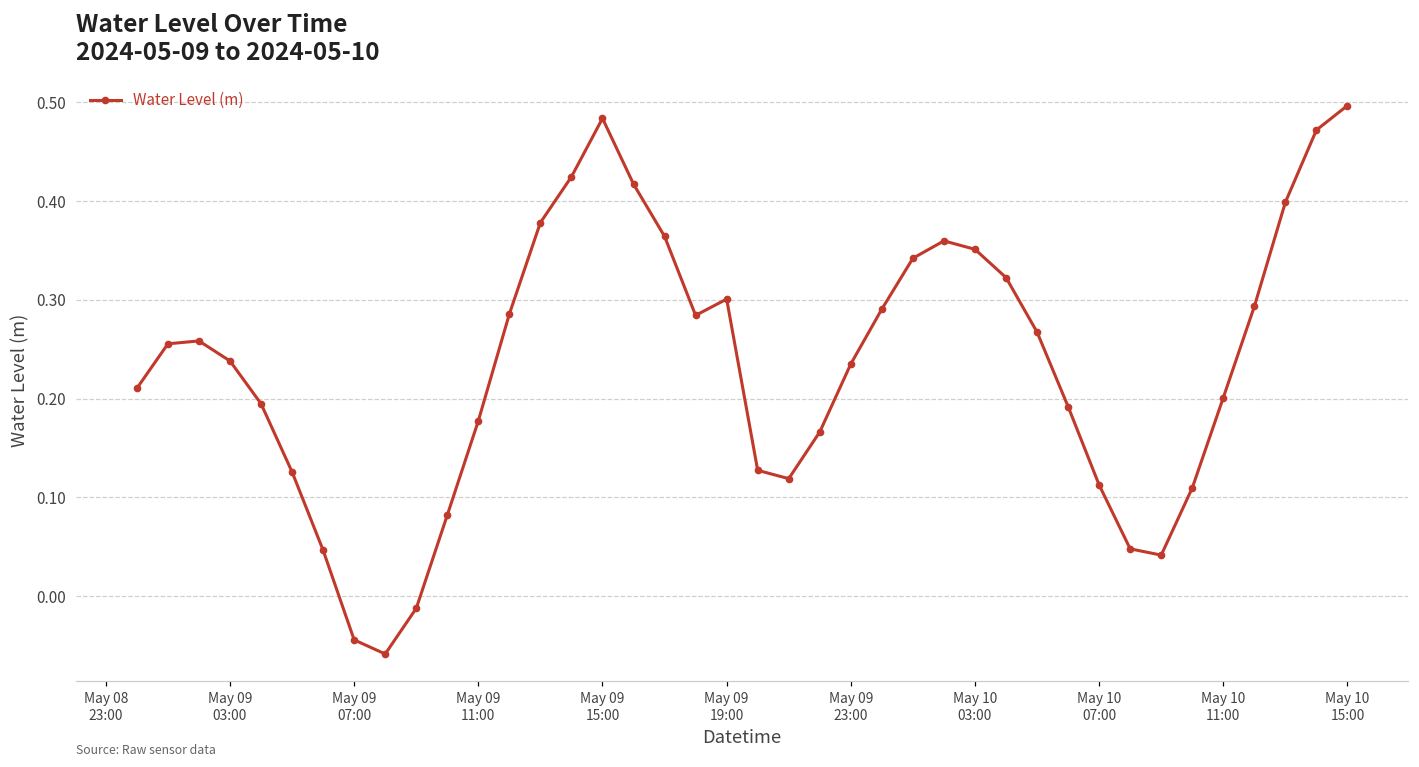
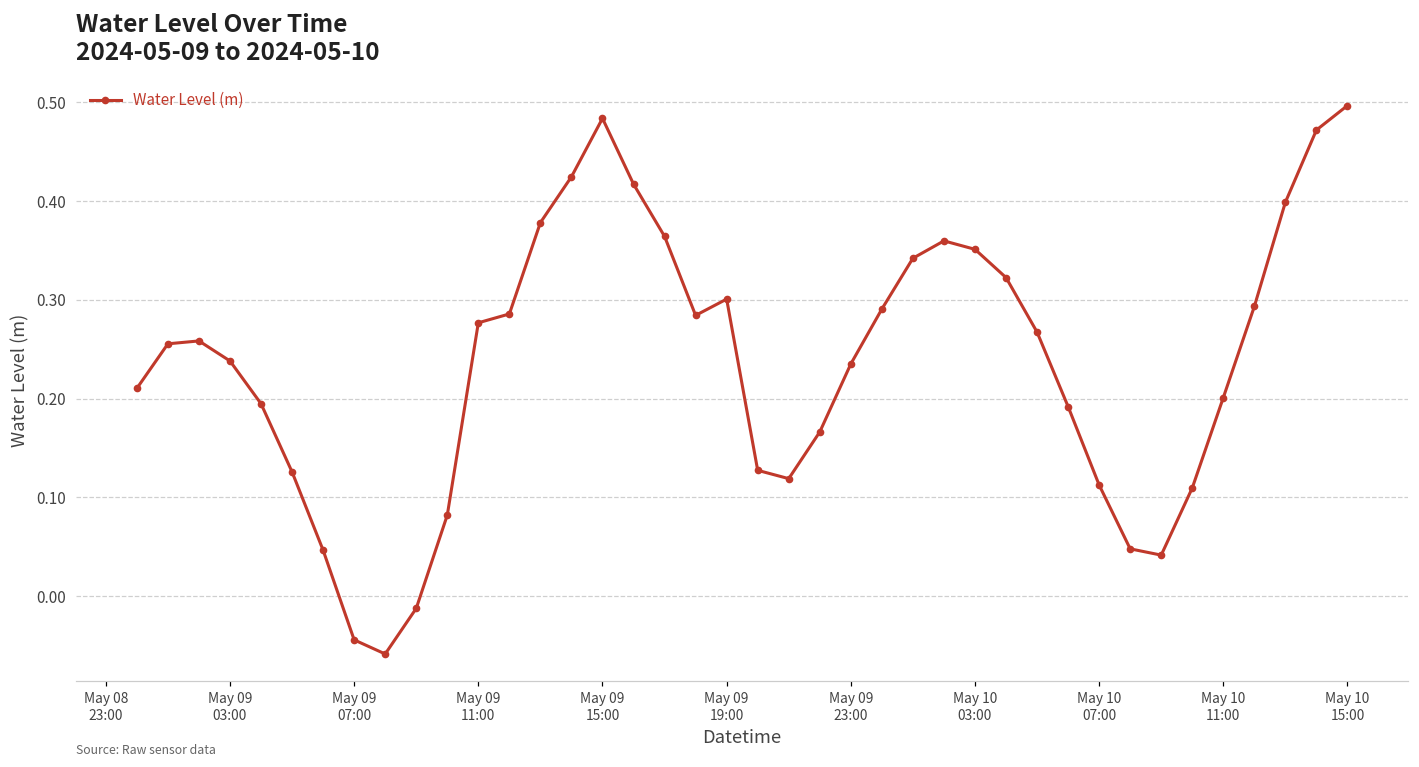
  {
    "May 09 03:00": 0.24,
    "May 09 07:00": -0.04,
-   "May 09 11:00": 0.18,
+   "May 09 11:00": 0.28,
    "May 09 15:00": 0.48,
    "May 09 19:00": 0.30,
    "May 09 23:00": 0.23,
    "May 10 03:00": 0.35,
    "May 10 07:00": 0.11,
    "May 10 11:00": 0.20,
    "May 10 15:00": 0.50
  }
